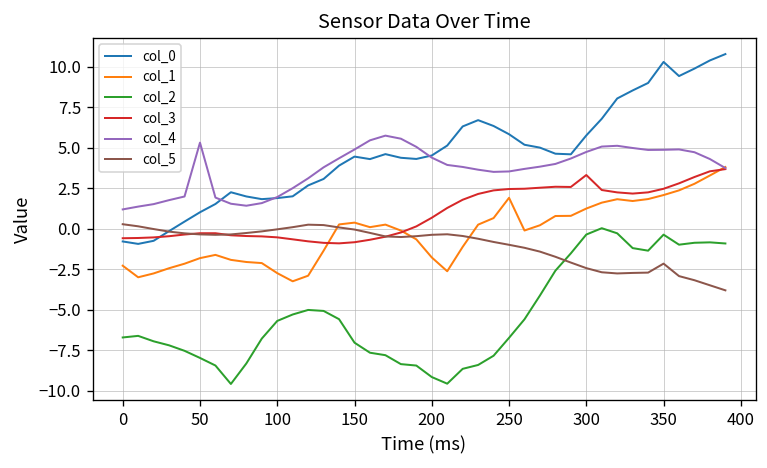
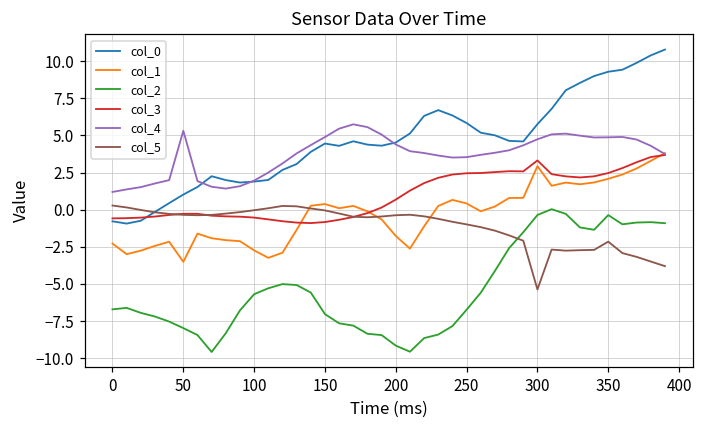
  {
    "col_0": {
      "0": -0.8,
      "50": 1.0,
      "150": 4.5,
      "250": 5.8,
      "300": 5.8,
-     "350": 10.3
+     "350": 9.3
    },
    "col_1": {
      "0": -2.3,
-     "50": -1.8,
+     "50": -3.5,
      "100": -2.7,
      "150": 0.4,
      "200": -1.8,
-     "250": 1.9,
-     "300": 1.2,
+     "250": 0.4,
+     "300": 2.9,
      "350": 2.1
    },
    "col_2": {
      "0": -6.7,
      "50": -8.0,
      "100": -5.7,
      "150": -7.0,
      "200": -9.2,
      "250": -6.7,
      "300": -0.4,
      "350": -0.4
    },
    "col_3": {
      "0": -0.6,
      "100": -0.5,
      "150": -0.8,
      "200": 0.7,
      "250": 2.5,
      "300": 3.3,
      "350": 2.5
    },
    "col_4": {
      "0": 1.2,
      "50": 5.3,
      "150": 4.9,
      "250": 3.5,
      "300": 4.7,
      "350": 4.9
    },
    "col_5": {
      "0": 0.3,
      "100": 0.0,
      "150": 0.0,
      "200": -0.4,
      "250": -1.0,
-     "300": -2.4,
+     "300": -5.4,
      "350": -2.2
    }
  }
